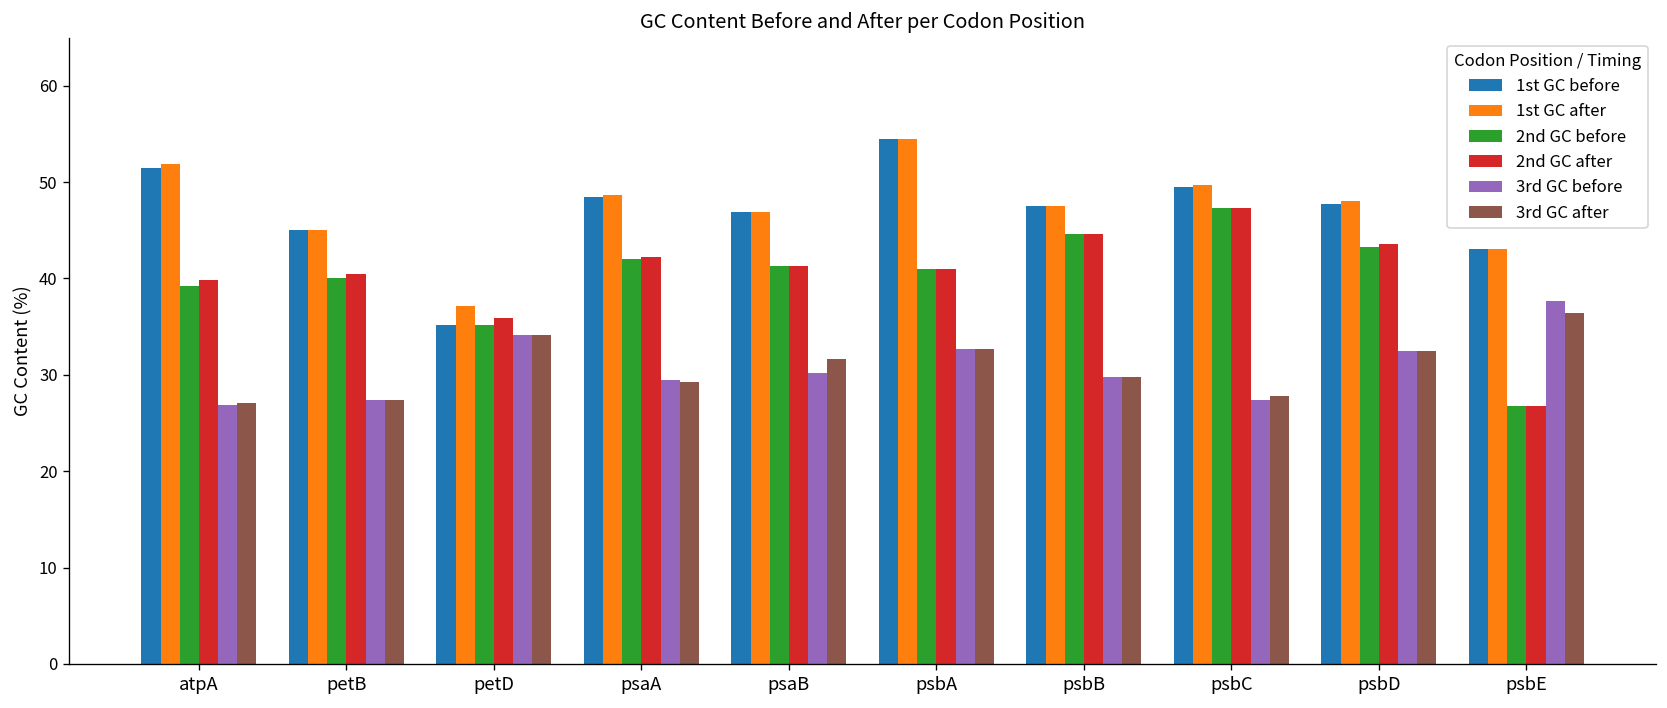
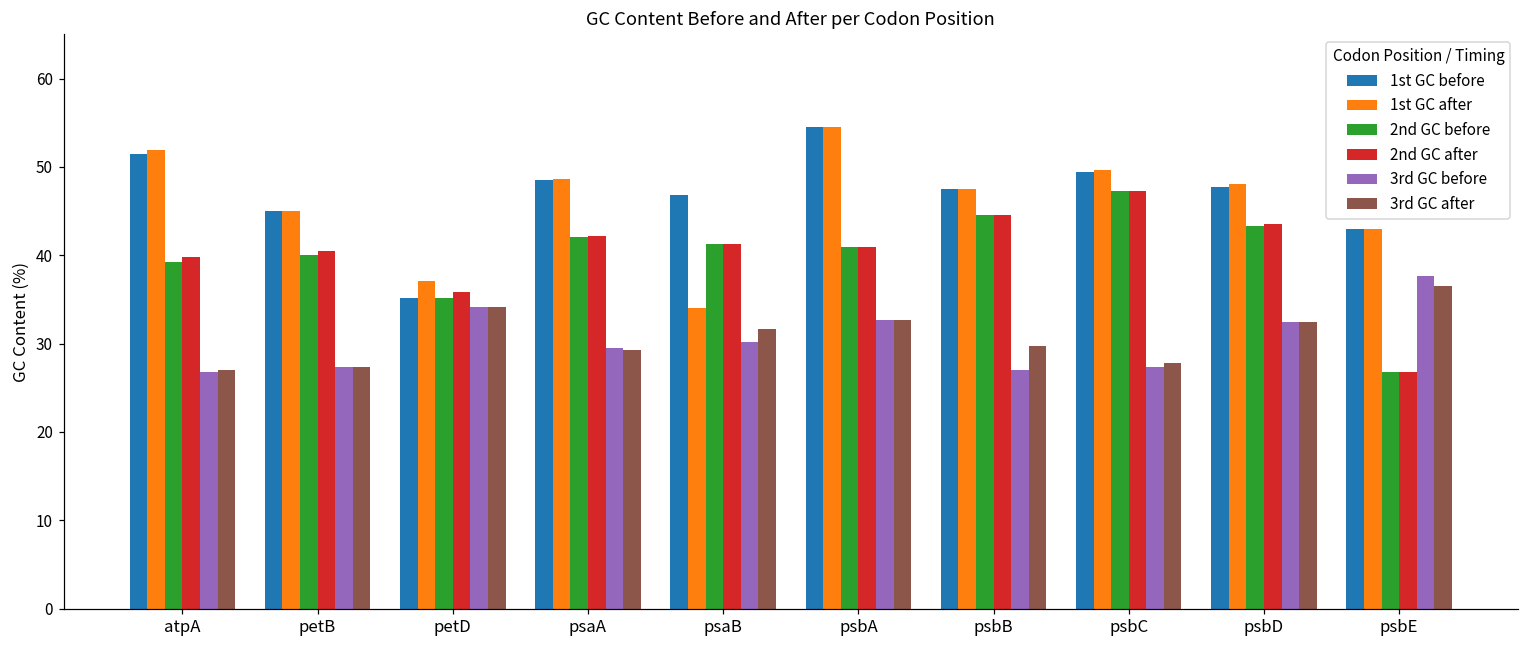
  {
    "1st GC before": {
      "atpA": 51,
      "petB": 45,
      "petD": 35,
      "psaA": 48,
      "psaB": 47,
      "psbA": 55,
      "psbB": 48,
      "psbC": 49,
      "psbD": 48,
      "psbE": 43
    },
    "1st GC after": {
      "atpA": 52,
      "petB": 45,
      "petD": 37,
      "psaA": 49,
-     "psaB": 47,
+     "psaB": 34,
      "psbA": 55,
      "psbB": 48,
      "psbC": 50,
      "psbD": 48,
      "psbE": 43
    },
    "2nd GC before": {
      "atpA": 39,
      "petB": 40,
      "petD": 35,
      "psaA": 42,
      "psaB": 41,
      "psbA": 41,
      "psbB": 45,
      "psbC": 47,
      "psbD": 43,
      "psbE": 27
    },
    "2nd GC after": {
      "atpA": 40,
      "petB": 40,
      "petD": 36,
      "psaA": 42,
      "psaB": 41,
      "psbA": 41,
      "psbB": 45,
      "psbC": 47,
      "psbD": 44,
      "psbE": 27
    },
    "3rd GC before": {
      "atpA": 27,
      "petB": 27,
      "petD": 34,
      "psaA": 29,
      "psaB": 30,
      "psbA": 33,
-     "psbB": 30,
+     "psbB": 27,
      "psbC": 27,
      "psbD": 32,
      "psbE": 38
    },
    "3rd GC after": {
      "atpA": 27,
      "petB": 27,
      "petD": 34,
      "psaA": 29,
      "psaB": 32,
      "psbA": 33,
      "psbB": 30,
      "psbC": 28,
      "psbD": 32,
      "psbE": 36
    }
  }
